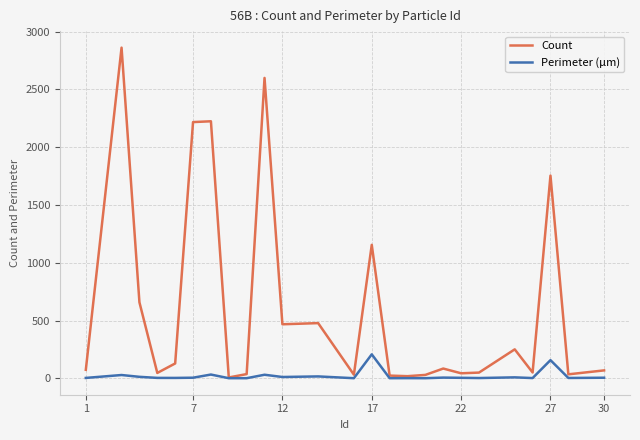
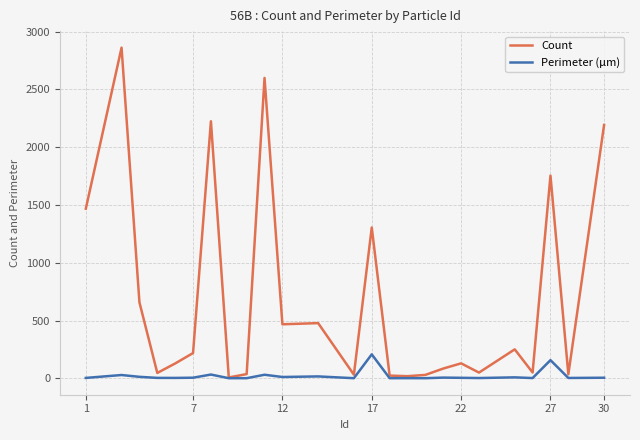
  {
    "Count": {
-     "1": 70,
-     "7": 2220,
+     "1": 1470,
+     "7": 220,
      "12": 470,
-     "17": 1160,
-     "22": 40,
+     "17": 1310,
+     "22": 130,
      "27": 1750,
-     "30": 70
+     "30": 2190
    },
    "Perimeter (μm)": {
      "1": 0,
      "7": 10,
      "12": 10,
      "17": 210,
      "22": 0,
      "27": 160,
      "30": 10
    }
  }
